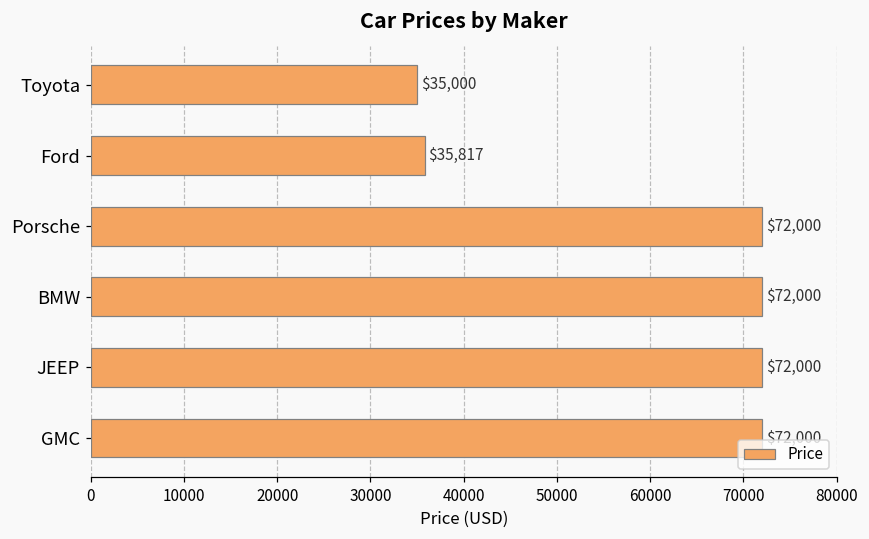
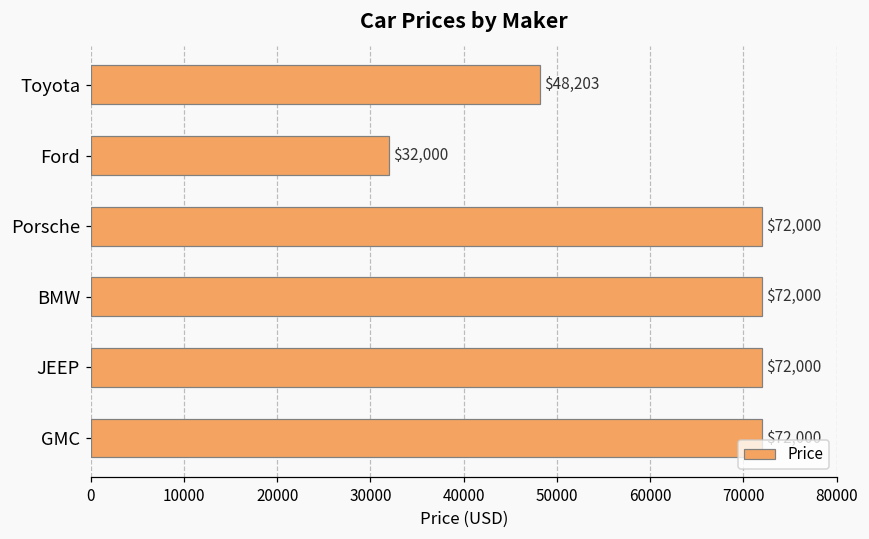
  {
-   "Toyota": "$35,000",
-   "Ford": "$35,817",
+   "Toyota": "$48,203",
+   "Ford": "$32,000",
    "Porsche": "$72,000",
    "BMW": "$72,000",
    "JEEP": "$72,000"
  }
